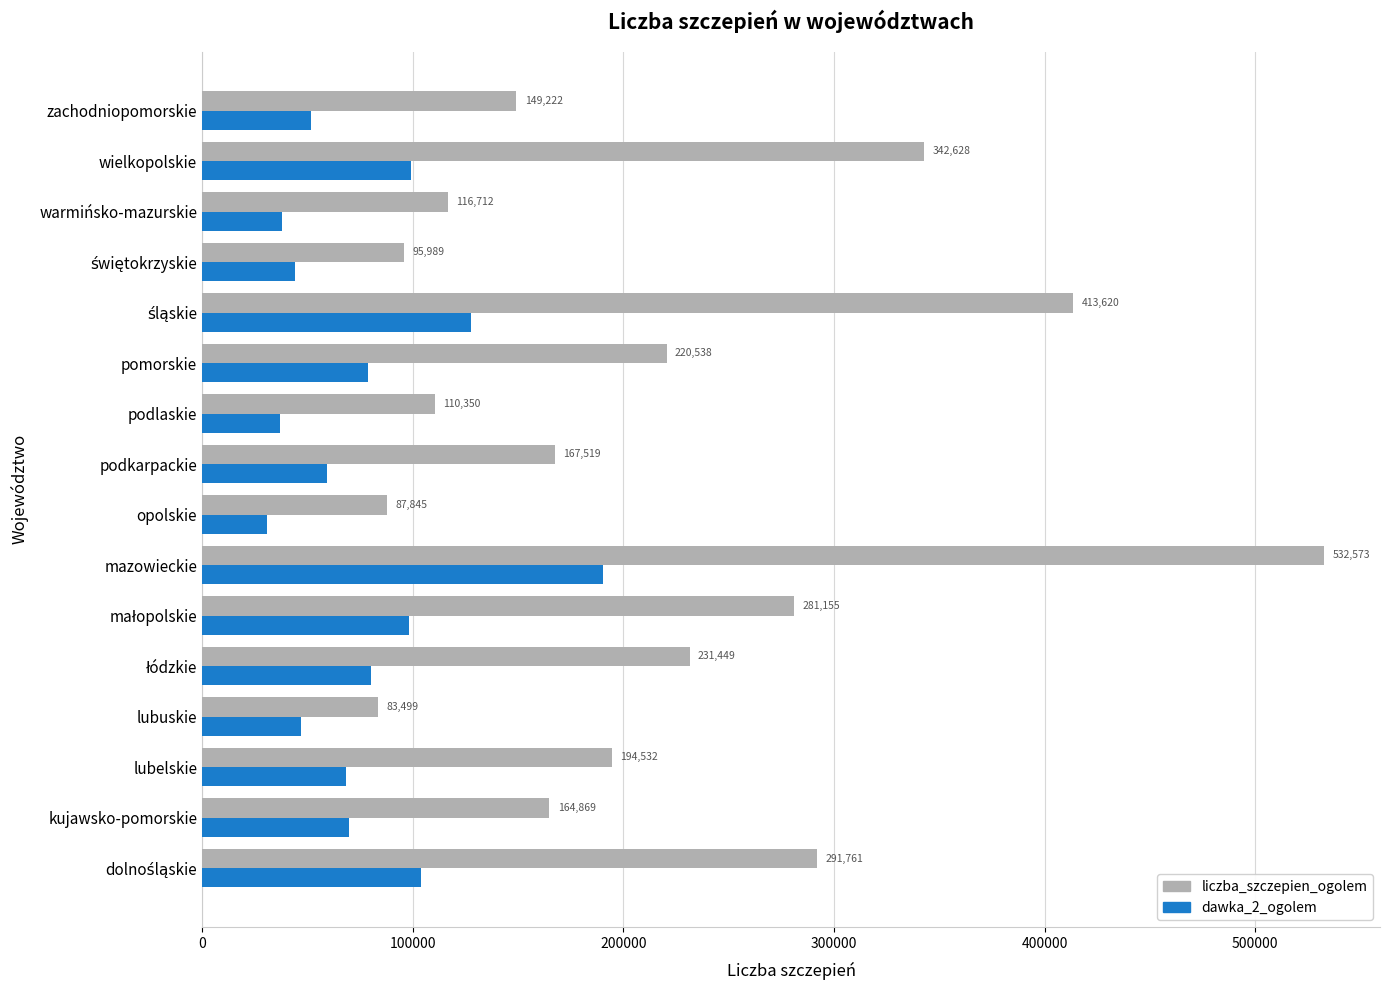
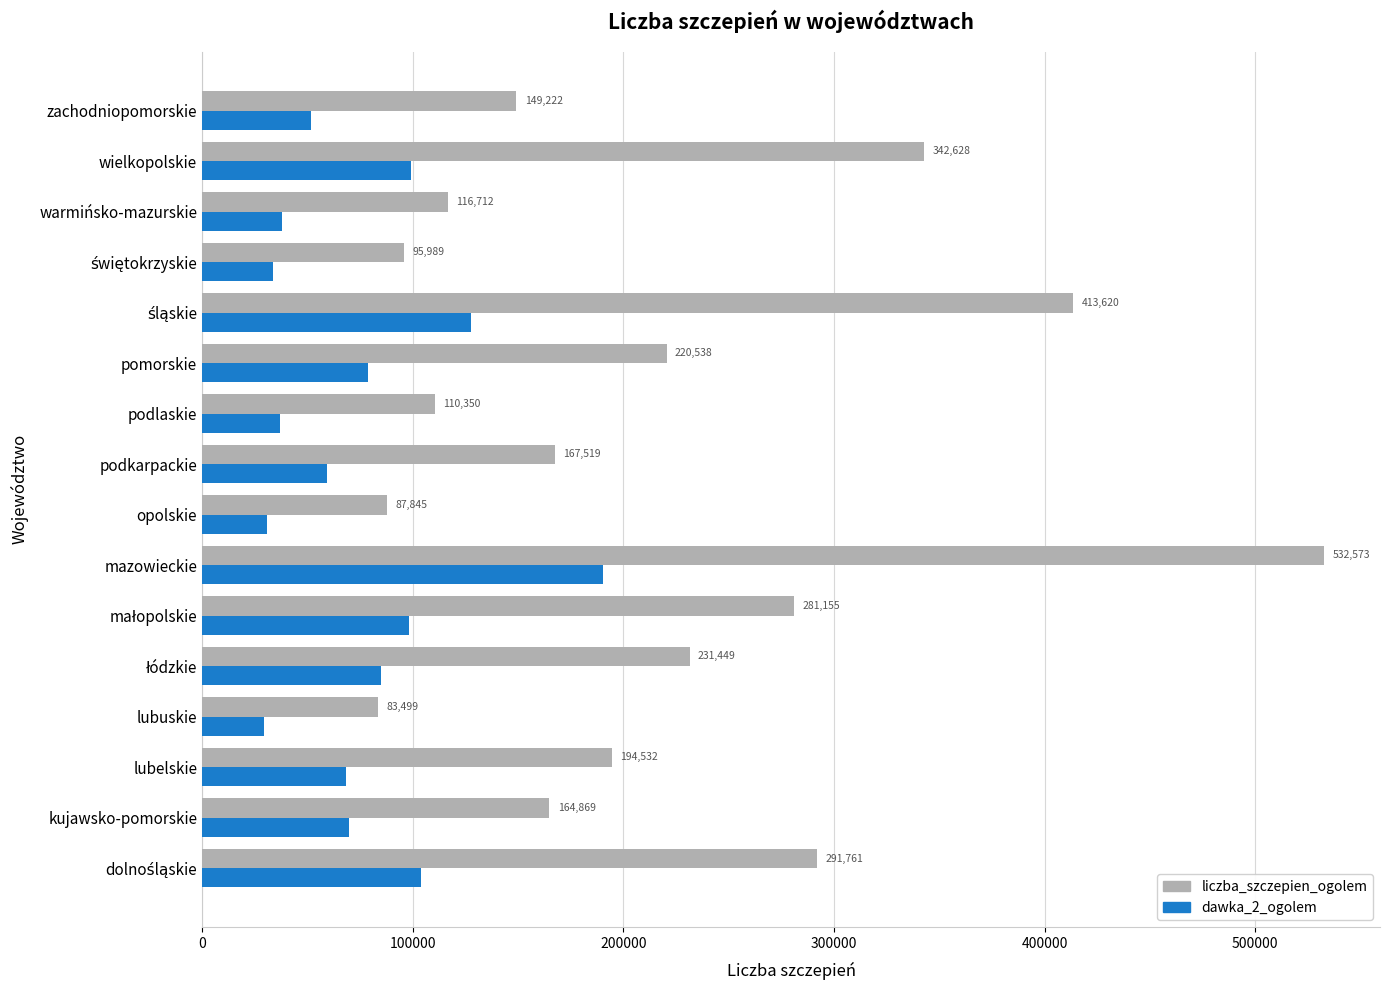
  {
    "liczba_szczepien_ogolem": {
      "zachodniopomorskie": "149,222",
      "wielkopolskie": "342,628",
      "warmińsko-mazurskie": "116,712",
      "świętokrzyskie": "95,989",
      "śląskie": "413,620",
      "pomorskie": "220,538",
      "podlaskie": "110,350",
      "podkarpackie": "167,519",
      "opolskie": "87,845",
      "mazowieckie": "532,573",
      "małopolskie": "281,155",
      "łódzkie": "231,449",
      "lubuskie": "83,499",
      "lubelskie": "194,532",
      "kujawsko-pomorskie": "164,869",
      "dolnośląskie": "291,761"
    },
    "dawka_2_ogolem": {
      "zachodniopomorskie": "52000",
      "wielkopolskie": "99000",
      "warmińsko-mazurskie": "38000",
-     "świętokrzyskie": "44000",
+     "świętokrzyskie": "33000",
      "śląskie": "128000",
      "pomorskie": "79000",
      "podlaskie": "37000",
      "podkarpackie": "59000",
      "opolskie": "31000",
      "mazowieckie": "190000",
      "małopolskie": "98000",
-     "łódzkie": "80000",
-     "lubuskie": "47000",
+     "łódzkie": "85000",
+     "lubuskie": "30000",
      "lubelskie": "68000",
      "kujawsko-pomorskie": "70000",
      "dolnośląskie": "104000"
    }
  }
